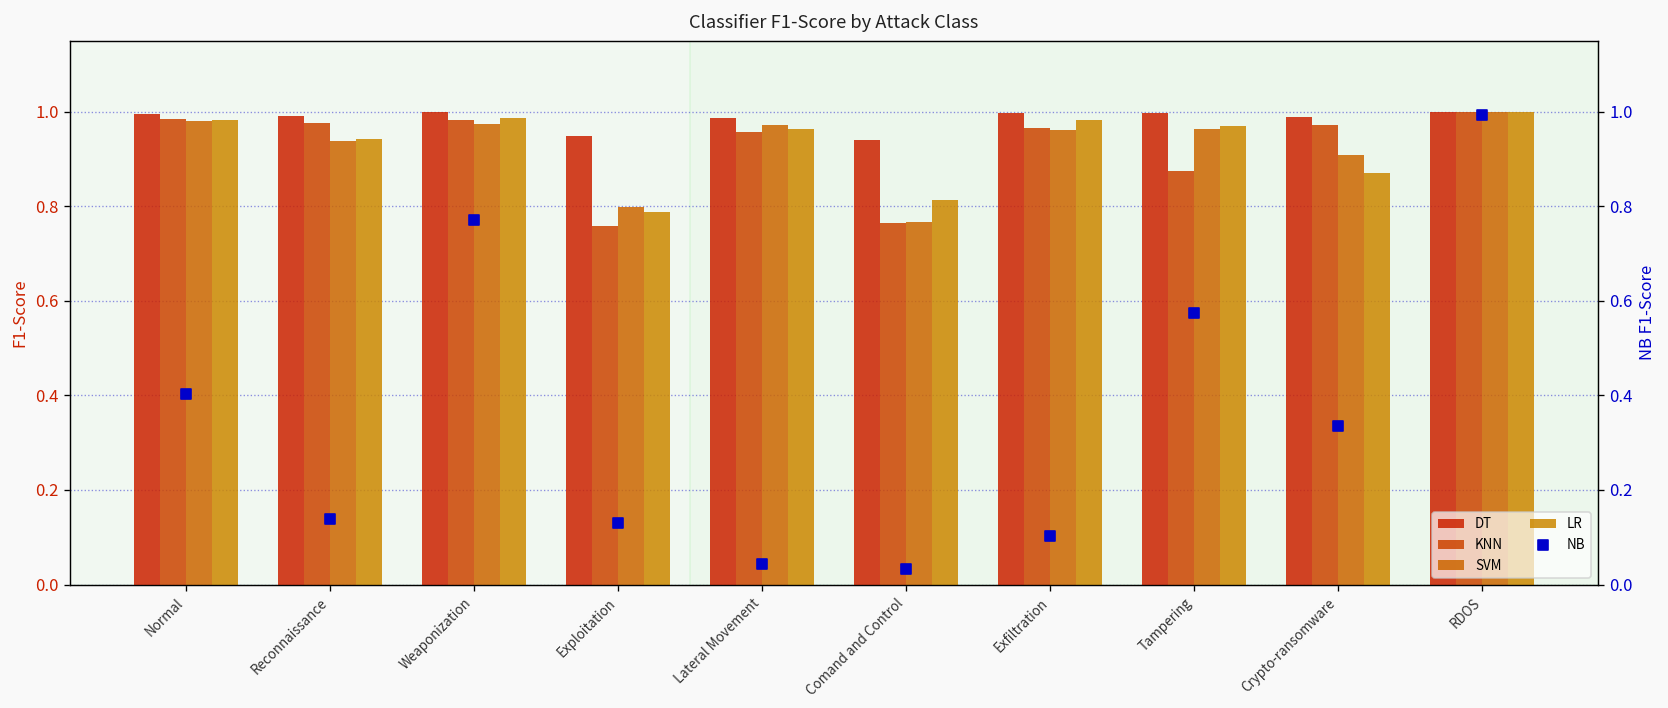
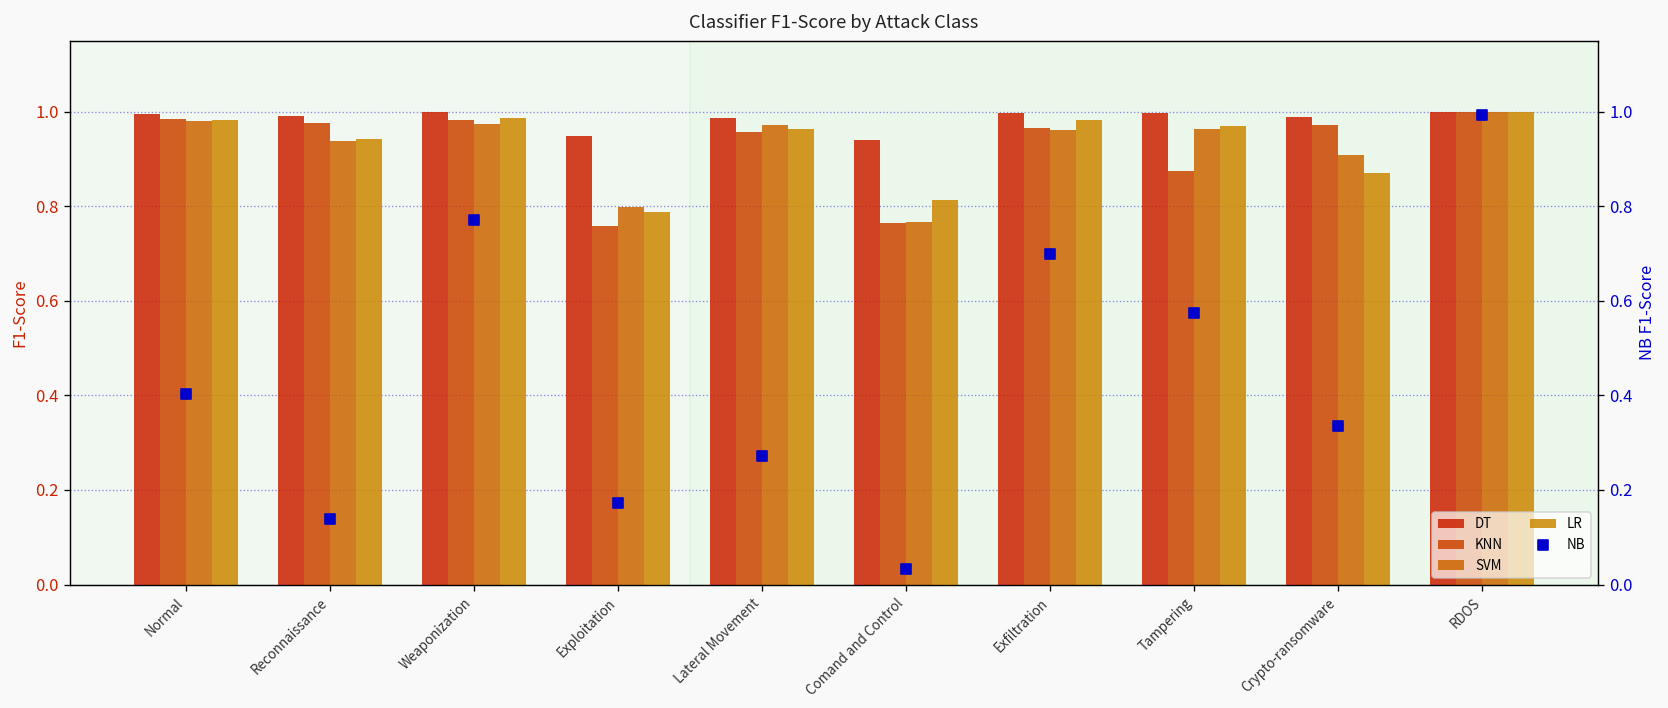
  {
    "NB": {
-     "Exploitation": 0.13,
-     "Lateral Movement": 0.04,
-     "Exfiltration": 0.10
+     "Exploitation": 0.17,
+     "Lateral Movement": 0.27,
+     "Exfiltration": 0.70
    }
  }
